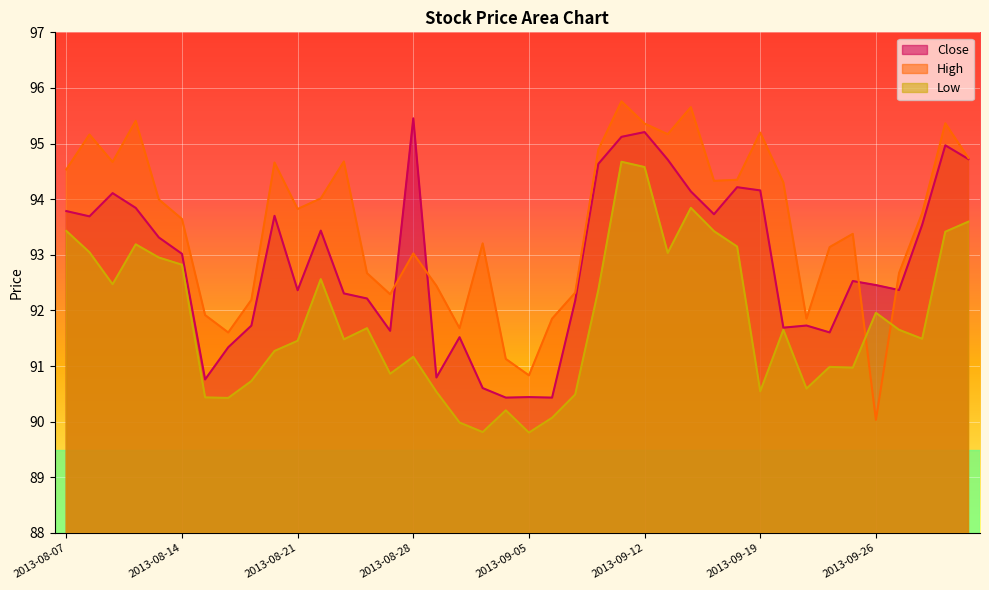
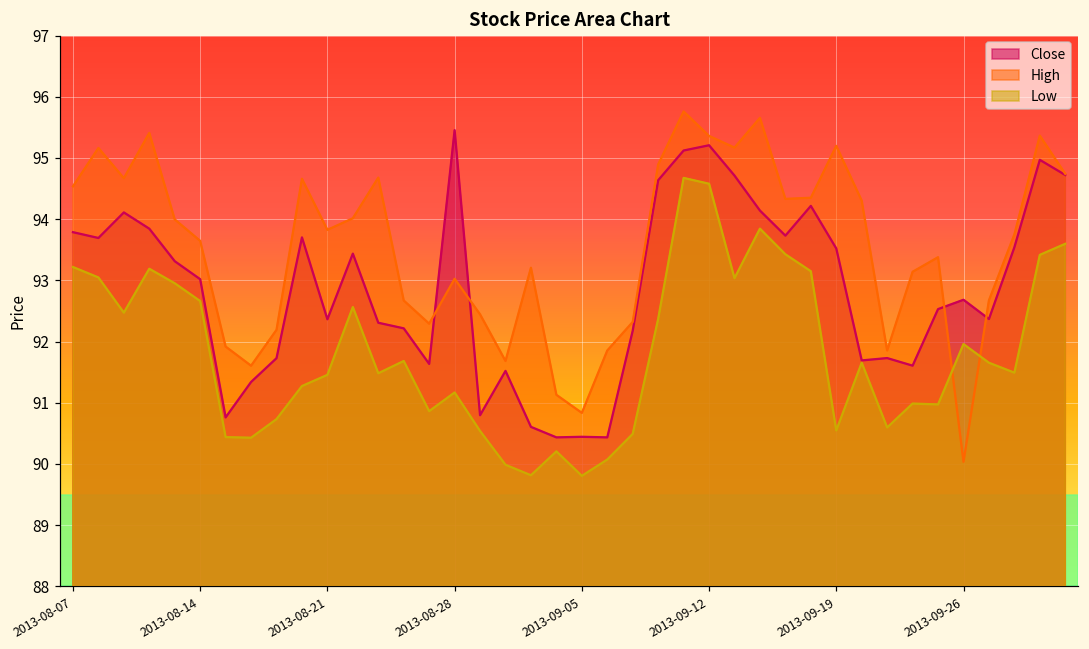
  {
    "Close": {
      "2013-08-07": 93.8,
      "2013-08-14": 93.0,
      "2013-08-21": 92.4,
      "2013-08-28": 95.5,
      "2013-09-05": 90.4,
      "2013-09-12": 95.2,
-     "2013-09-19": 94.2,
-     "2013-09-26": 92.5
+     "2013-09-19": 93.5,
+     "2013-09-26": 92.7
    },
    "High": {
      "2013-08-07": 94.5,
      "2013-08-14": 93.6,
      "2013-08-21": 93.8,
      "2013-08-28": 93.0,
      "2013-09-05": 90.8,
      "2013-09-12": 95.4,
      "2013-09-19": 95.2,
      "2013-09-26": 90.0
    },
    "Low": {
-     "2013-08-07": 93.4,
-     "2013-08-14": 92.8,
+     "2013-08-07": 93.2,
+     "2013-08-14": 92.7,
      "2013-08-21": 91.5,
      "2013-08-28": 91.2,
      "2013-09-05": 89.8,
      "2013-09-12": 94.6,
      "2013-09-19": 90.5,
      "2013-09-26": 92.0
    }
  }
